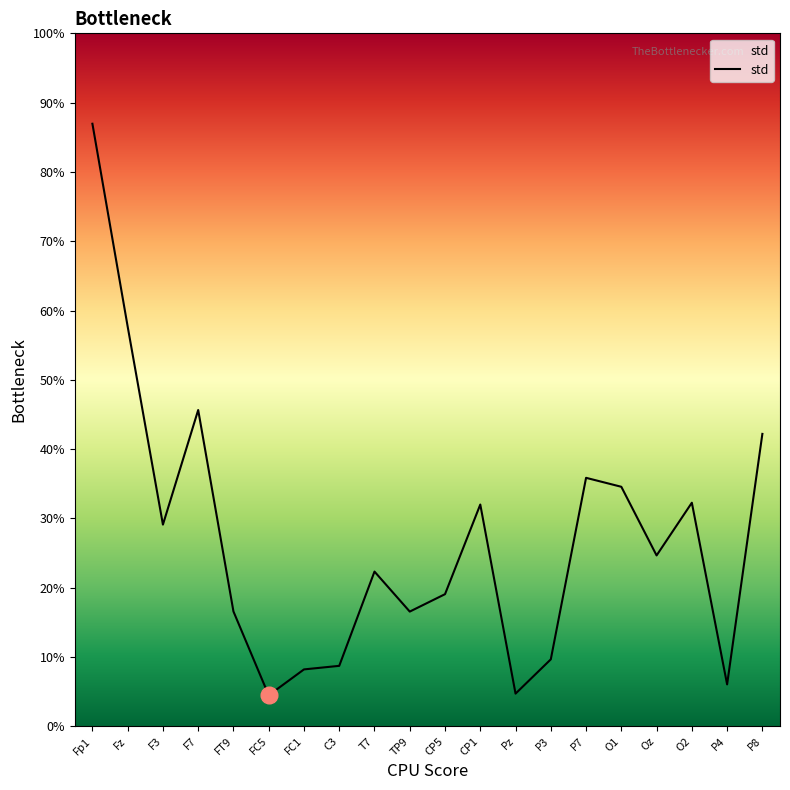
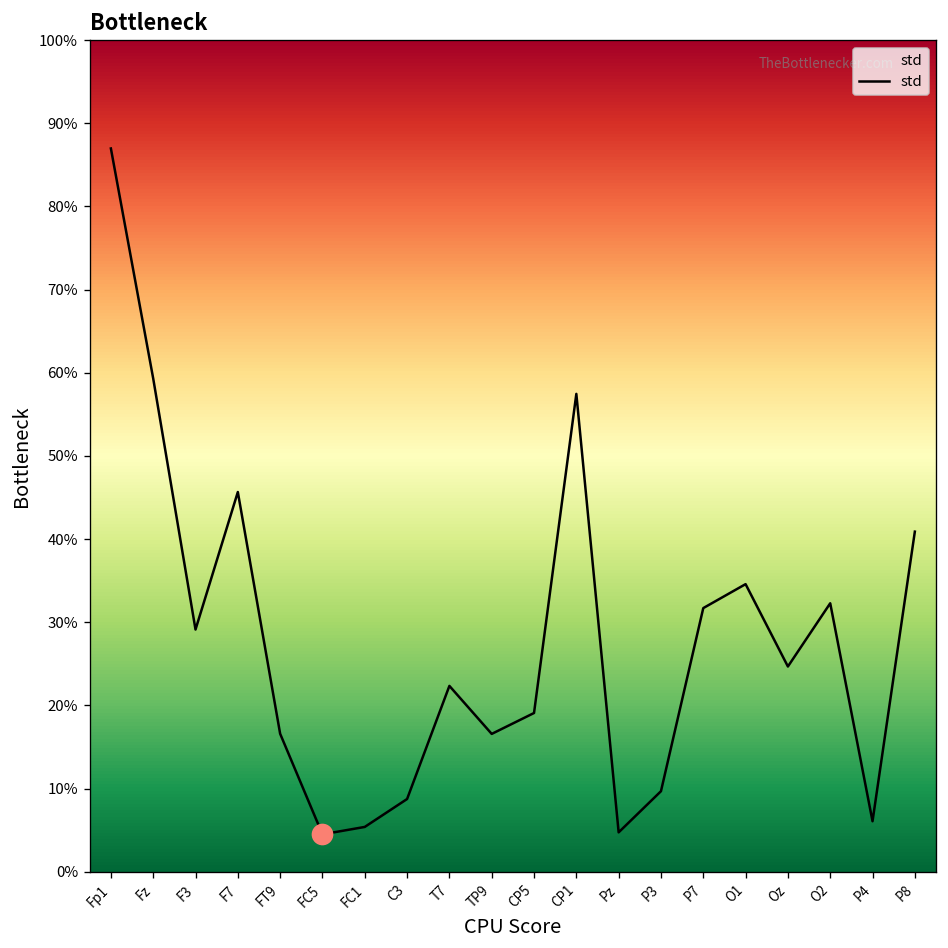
  {
    "std": {
      "Fp1": "87%",
-     "Fz": "58%",
+     "Fz": "59%",
      "F3": "29%",
      "F7": "46%",
      "FT9": "17%",
-     "FC1": "8%",
+     "FC1": "5%",
      "C3": "9%",
      "T7": "22%",
      "TP9": "17%",
      "CP5": "19%",
-     "CP1": "32%",
+     "CP1": "57%",
      "Pz": "5%",
      "P3": "10%",
-     "P7": "36%",
+     "P7": "32%",
      "O1": "35%",
      "Oz": "25%",
      "O2": "32%",
      "P4": "6%",
-     "P8": "42%"
+     "P8": "41%"
    }
  }
